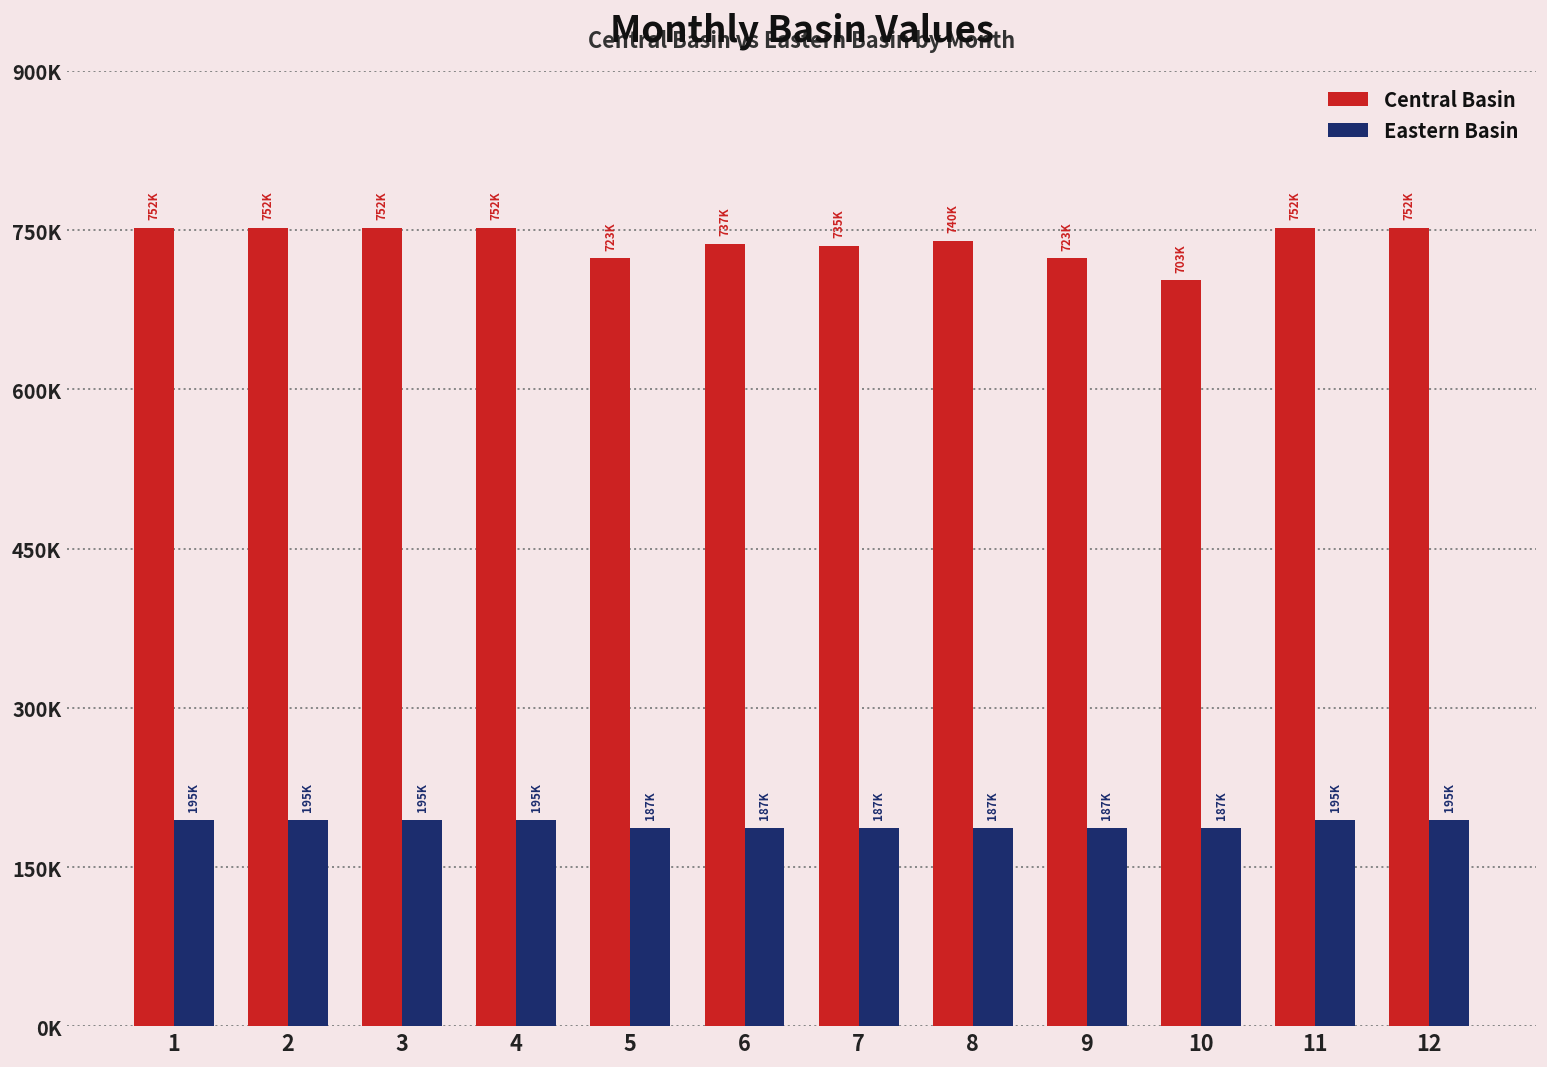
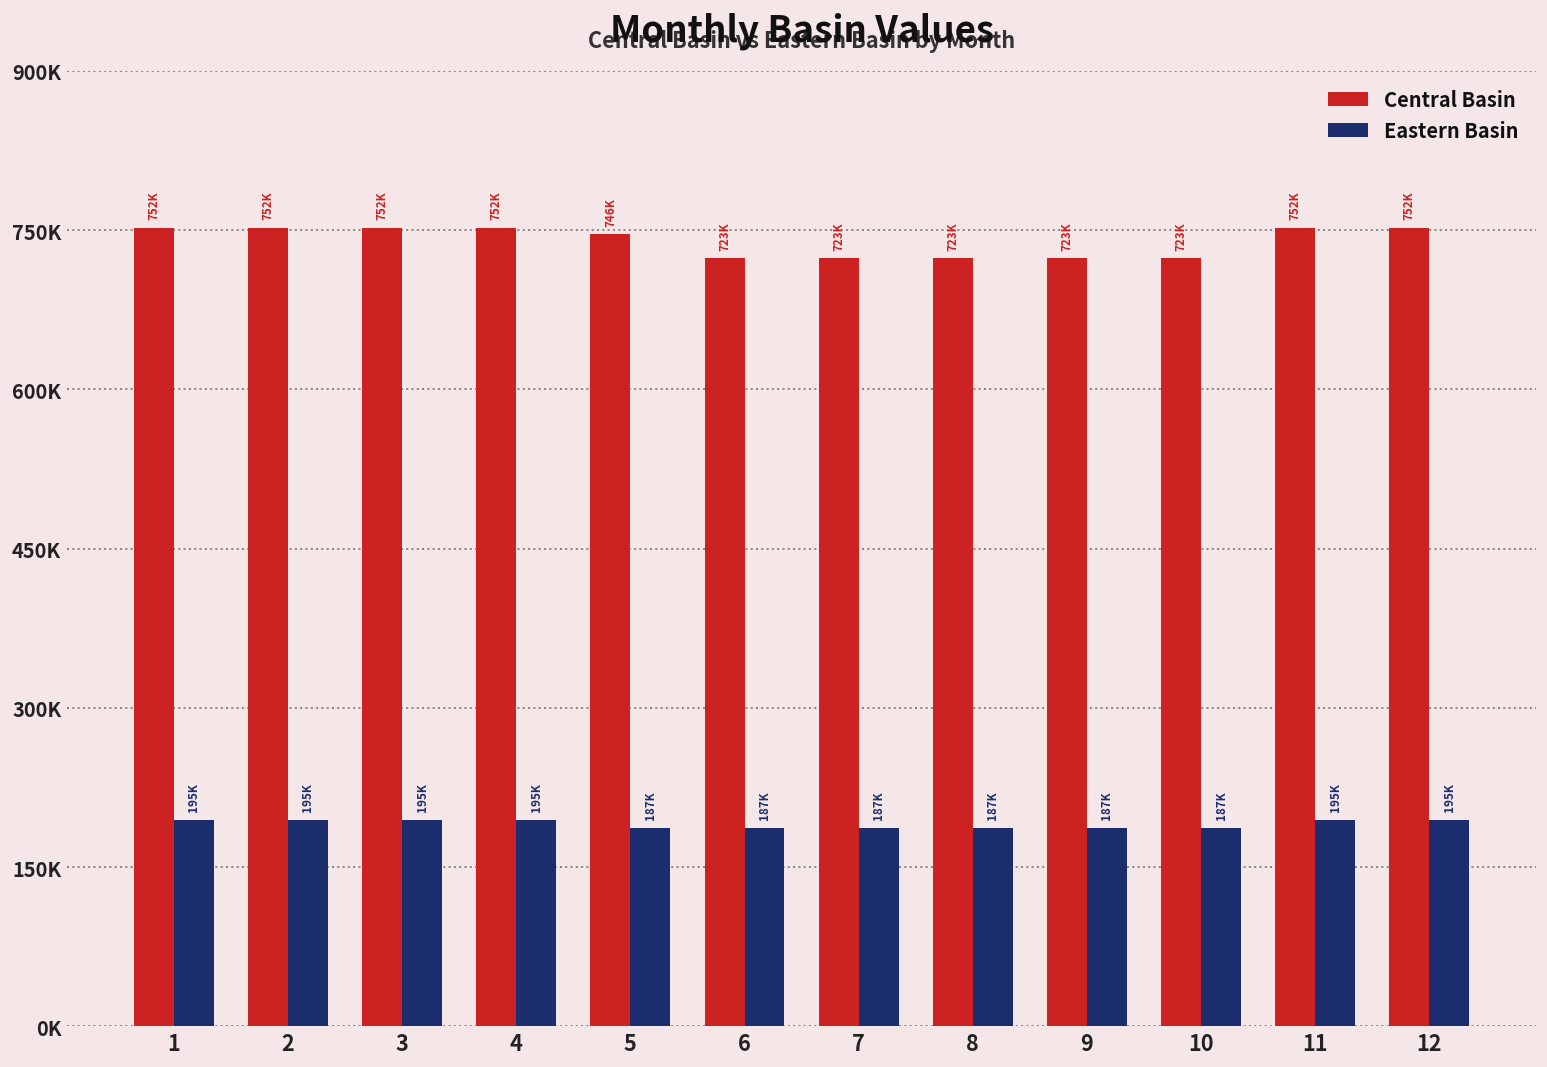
  {
    "Central Basin": {
      "1": "752K",
      "2": "752K",
      "3": "752K",
      "4": "752K",
-     "5": "723K",
-     "6": "737K",
-     "7": "735K",
-     "8": "740K",
+     "5": "746K",
+     "6": "723K",
+     "7": "723K",
+     "8": "723K",
      "9": "723K",
-     "10": "703K",
+     "10": "723K",
      "11": "752K",
      "12": "752K"
    },
    "Eastern Basin": {
      "1": "195K",
      "2": "195K",
      "3": "195K",
      "4": "195K",
      "5": "187K",
      "6": "187K",
      "7": "187K",
      "8": "187K",
      "9": "187K",
      "10": "187K",
      "11": "195K",
      "12": "195K"
    }
  }
